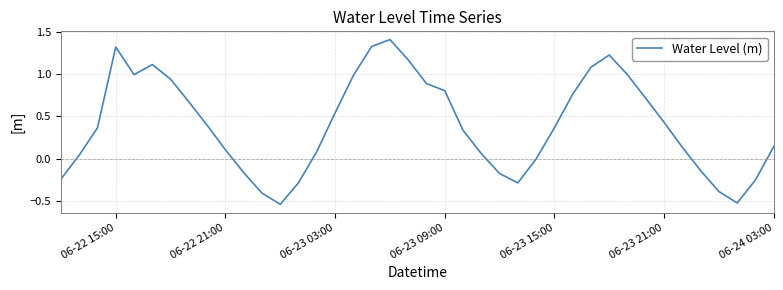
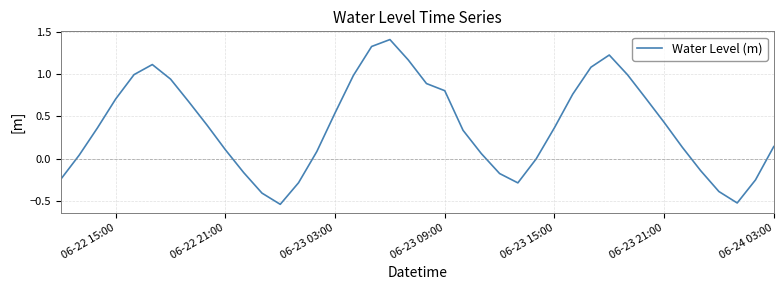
  {
-   "06-22 15:00": 1.3,
+   "06-22 15:00": 0.7,
    "06-22 21:00": 0.1,
    "06-23 03:00": 0.5,
    "06-23 09:00": 0.8,
    "06-23 15:00": 0.4,
    "06-23 21:00": 0.4,
    "06-24 03:00": 0.1
  }
